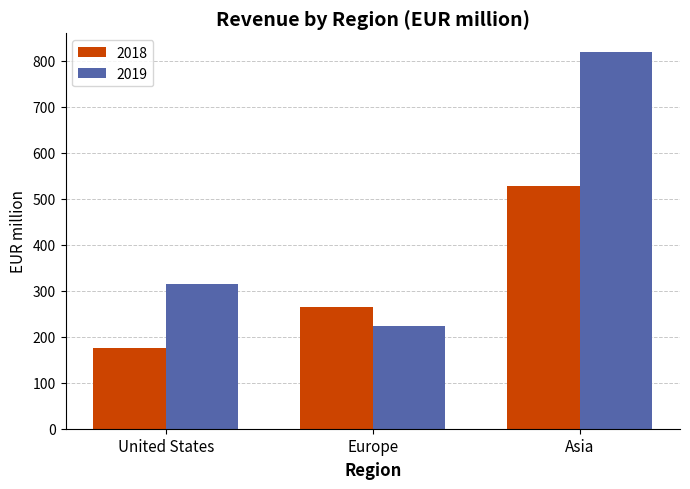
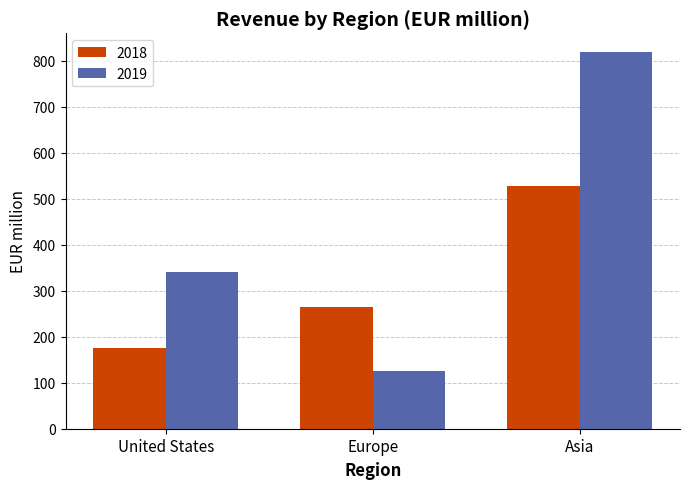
  {
    "2018": {
      "United States": 180,
      "Europe": 270,
      "Asia": 530
    },
    "2019": {
-     "United States": 310,
-     "Europe": 220,
+     "United States": 340,
+     "Europe": 130,
      "Asia": 820
    }
  }
